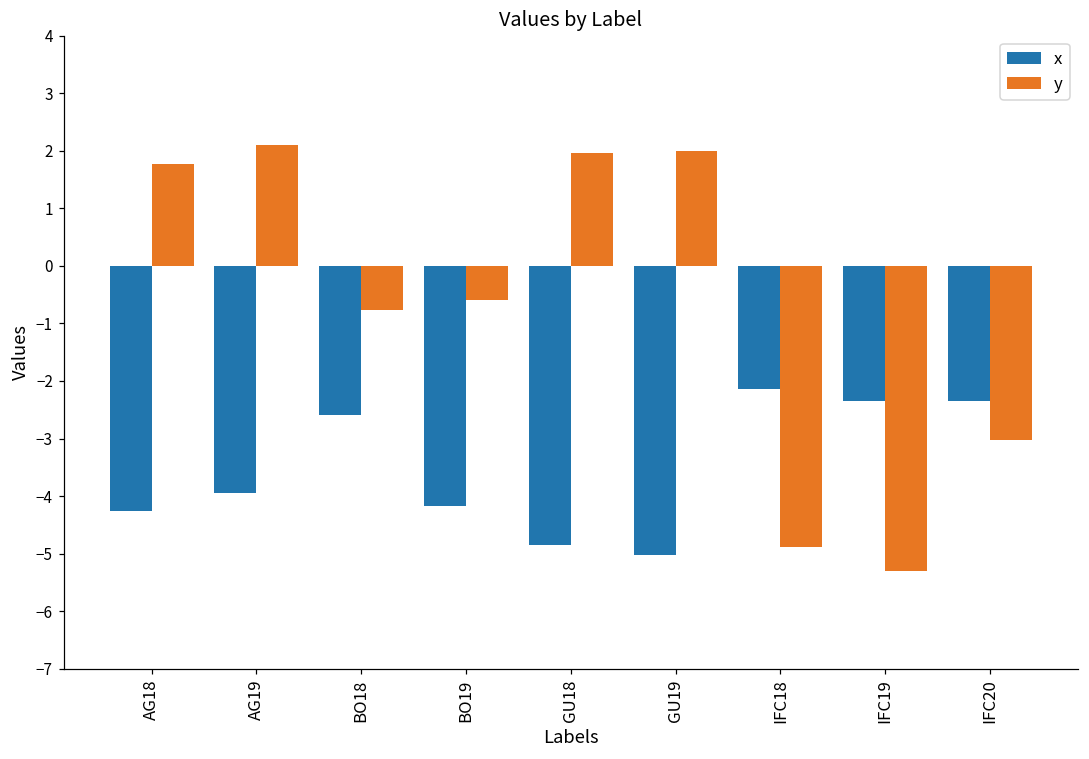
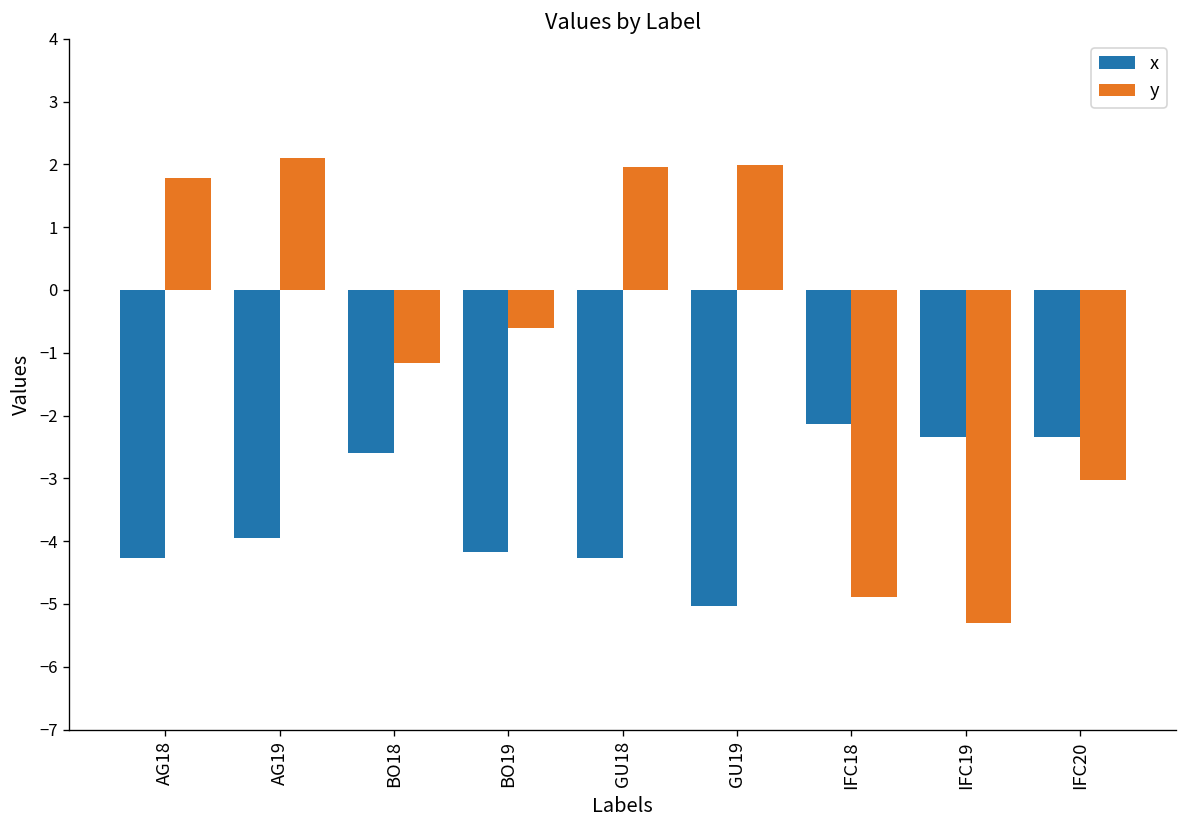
  {
    "x": {
      "AG18": -4.3,
      "AG19": -3.9,
      "BO18": -2.6,
      "BO19": -4.2,
-     "GU18": -4.9,
+     "GU18": -4.3,
      "GU19": -5.0,
      "IFC18": -2.1,
      "IFC19": -2.3,
      "IFC20": -2.3
    },
    "y": {
      "AG18": 1.8,
      "AG19": 2.1,
-     "BO18": -0.8,
+     "BO18": -1.2,
      "BO19": -0.6,
      "GU18": 2.0,
      "GU19": 2.0,
      "IFC18": -4.9,
      "IFC19": -5.3,
      "IFC20": -3.0
    }
  }
